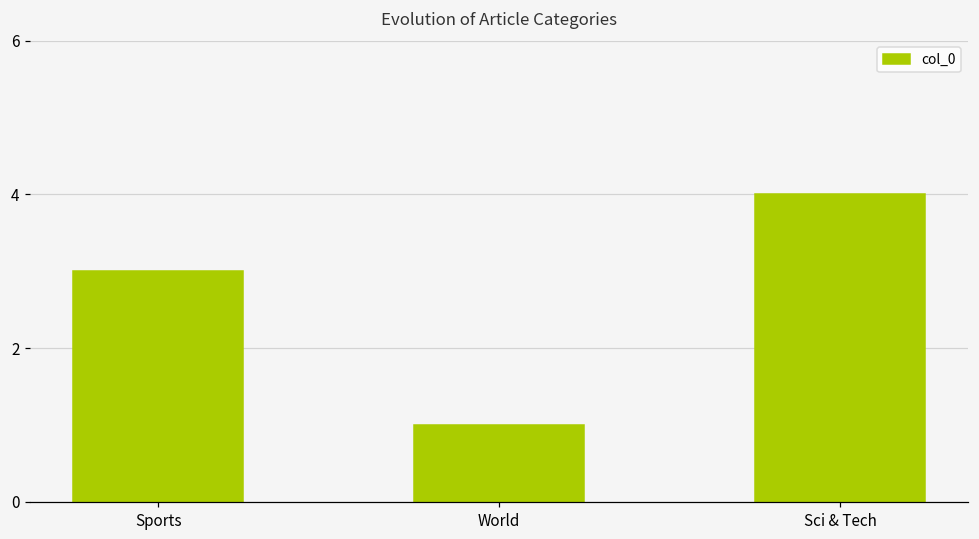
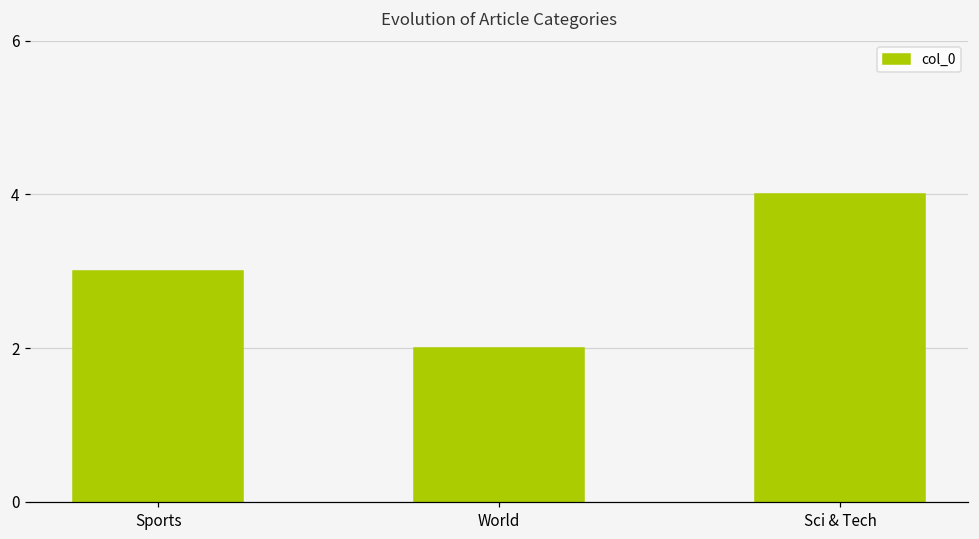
  {
    "Sports": 3,
-   "World": 1,
+   "World": 2,
    "Sci & Tech": 4
  }
